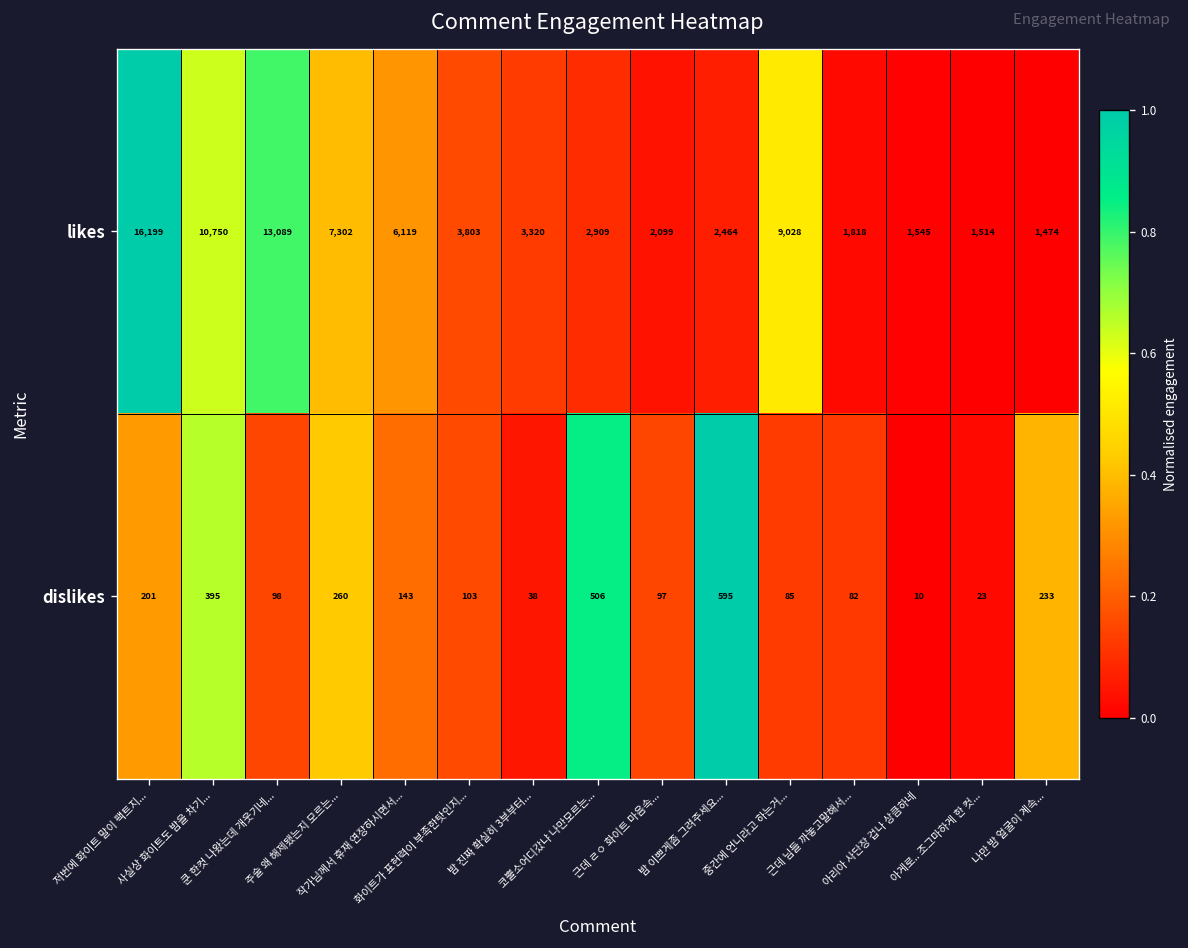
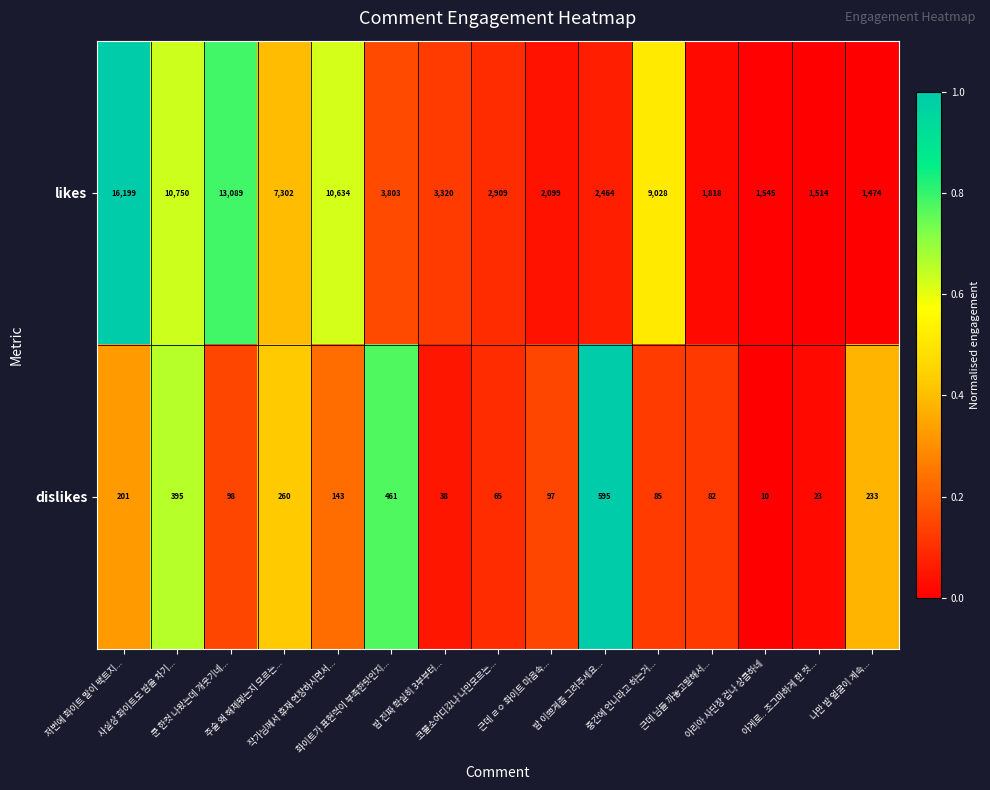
  {
    "likes": {
      "저번에 화이트 말이 팩트지...": "16,199",
      "사실상 화이트도 밤을 차기...": "10,750",
      "쿤 한컷 나왔는데 개웃기네...": "13,089",
      "주술 왜 해제됐는지 모르는...": "7,302",
-     "작가님께서 휴재 연장하시면서...": "6,119",
+     "작가님께서 휴재 연장하시면서...": "10,634",
      "화이트가 표현력이 부족한탓인지...": "3,803",
      "밤 진짜 확실히 3부부터...": "3,320",
      "코뿔소어디갔냐 나만모르는...": "2,909",
      "근데 ㄹㅇ 화이트 마음속...": "2,099",
      "밤 이쁘게좀 그려주세요...": "2,464",
      "중간에 언니라고 하는거...": "9,028",
      "근데 님들 까놓고말해서...": "1,818",
      "아리아 사단장 겁나 상큼하네": "1,545",
      "아게로.. 조그마하게 한 컷...": "1,514",
      "나만 밤 얼굴이 계속...": "1,474"
    },
    "dislikes": {
      "저번에 화이트 말이 팩트지...": "201",
      "사실상 화이트도 밤을 차기...": "395",
      "쿤 한컷 나왔는데 개웃기네...": "98",
      "주술 왜 해제됐는지 모르는...": "260",
      "작가님께서 휴재 연장하시면서...": "143",
-     "화이트가 표현력이 부족한탓인지...": "103",
+     "화이트가 표현력이 부족한탓인지...": "461",
      "밤 진짜 확실히 3부부터...": "38",
-     "코뿔소어디갔냐 나만모르는...": "506",
+     "코뿔소어디갔냐 나만모르는...": "65",
      "근데 ㄹㅇ 화이트 마음속...": "97",
      "밤 이쁘게좀 그려주세요...": "595",
      "중간에 언니라고 하는거...": "85",
      "근데 님들 까놓고말해서...": "82",
      "아리아 사단장 겁나 상큼하네": "10",
      "아게로.. 조그마하게 한 컷...": "23",
      "나만 밤 얼굴이 계속...": "233"
    }
  }
